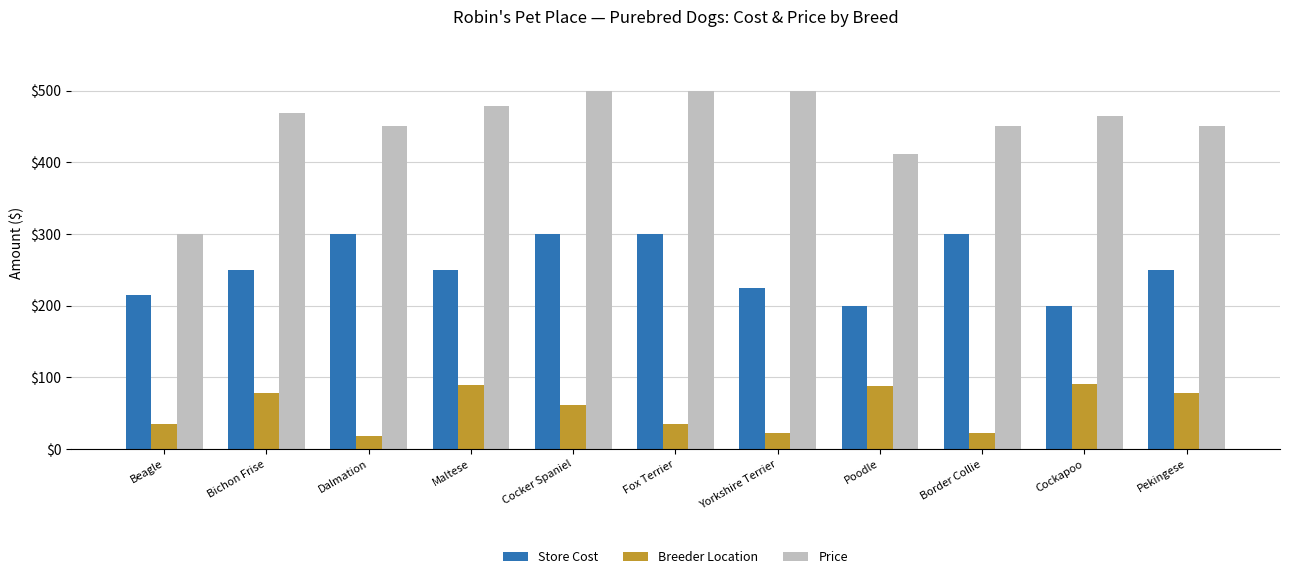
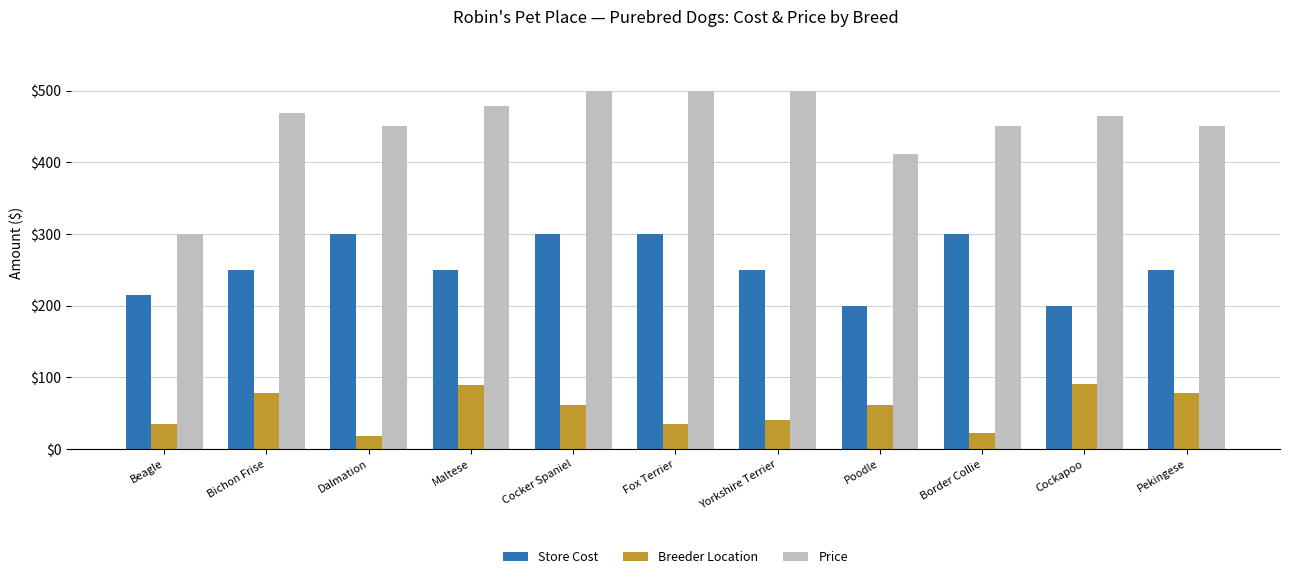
  {
    "Store Cost": {
      "Beagle": "$220",
      "Bichon Frise": "$250",
      "Dalmation": "$300",
      "Maltese": "$250",
      "Cocker Spaniel": "$300",
      "Fox Terrier": "$300",
-     "Yorkshire Terrier": "$230",
+     "Yorkshire Terrier": "$250",
      "Poodle": "$200",
      "Border Collie": "$300",
      "Cockapoo": "$200",
      "Pekingese": "$250"
    },
    "Breeder Location": {
      "Beagle": "$40",
      "Bichon Frise": "$80",
      "Dalmation": "$20",
      "Maltese": "$90",
      "Cocker Spaniel": "$60",
      "Fox Terrier": "$40",
-     "Yorkshire Terrier": "$20",
-     "Poodle": "$90",
+     "Yorkshire Terrier": "$40",
+     "Poodle": "$60",
      "Border Collie": "$20",
      "Cockapoo": "$90",
      "Pekingese": "$80"
    },
    "Price": {
      "Beagle": "$300",
      "Bichon Frise": "$470",
      "Dalmation": "$450",
      "Maltese": "$480",
      "Cocker Spaniel": "$500",
      "Fox Terrier": "$500",
      "Yorkshire Terrier": "$500",
      "Poodle": "$410",
      "Border Collie": "$450",
      "Cockapoo": "$460",
      "Pekingese": "$450"
    }
  }
